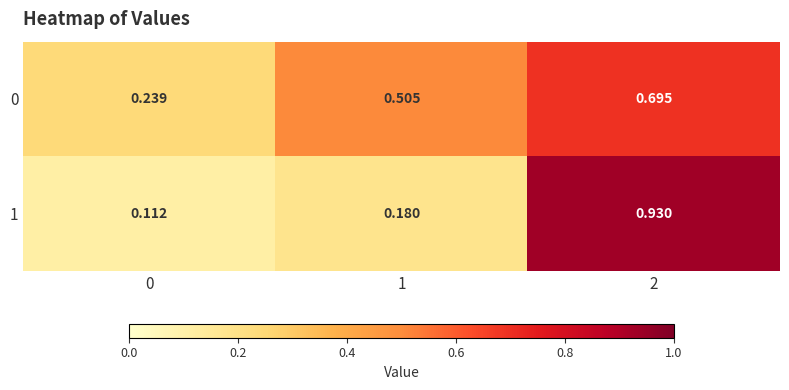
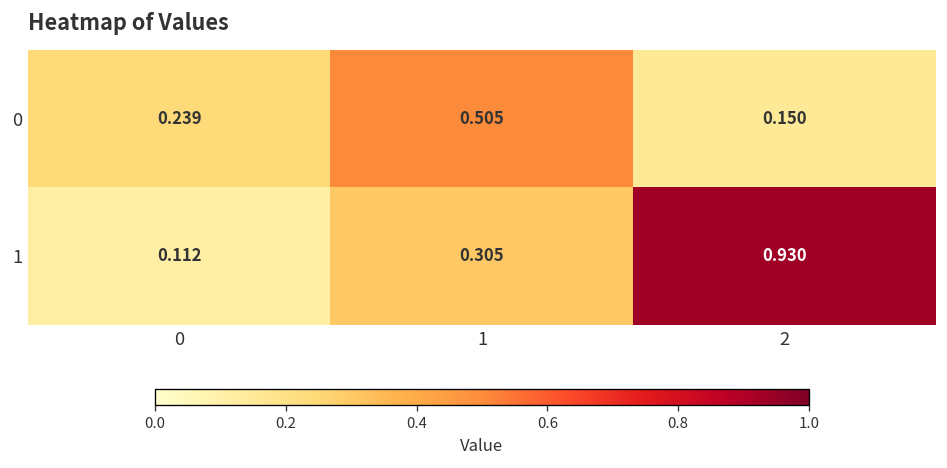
  {
    "0": {
      "0": 0.239,
      "1": 0.505,
-     "2": 0.695
+     "2": 0.150
    },
    "1": {
      "0": 0.112,
-     "1": 0.180,
+     "1": 0.305,
      "2": 0.930
    }
  }
